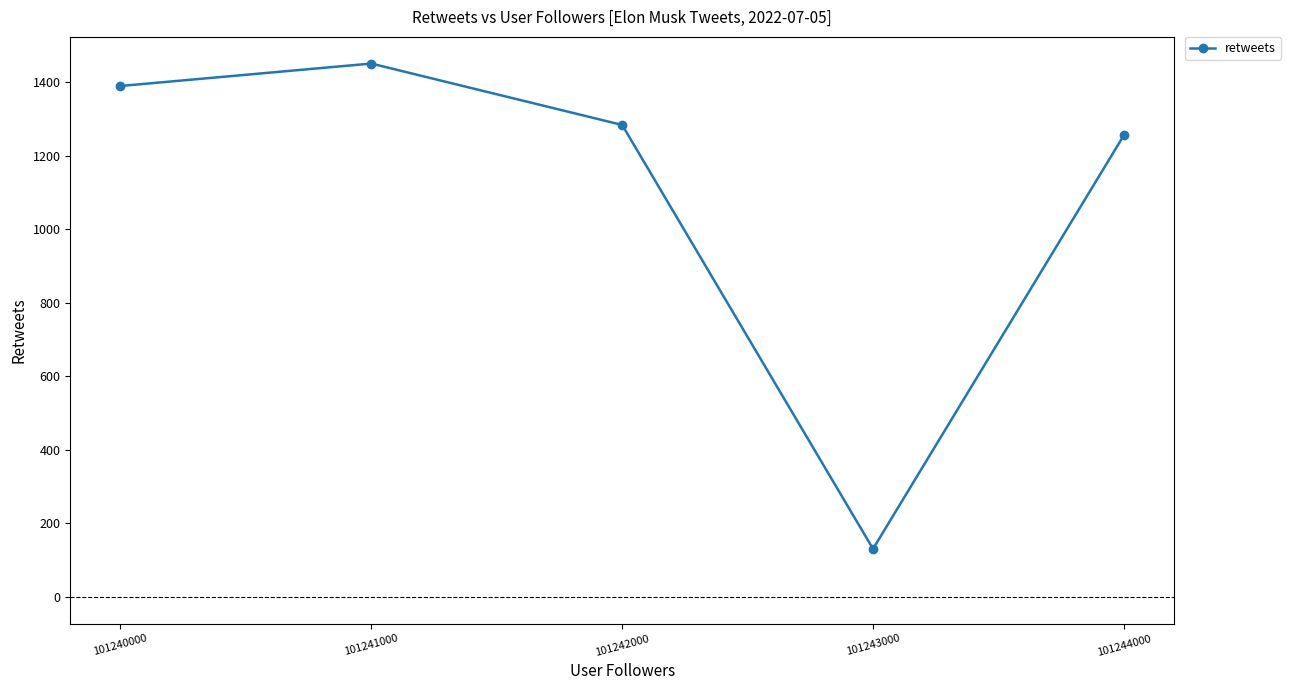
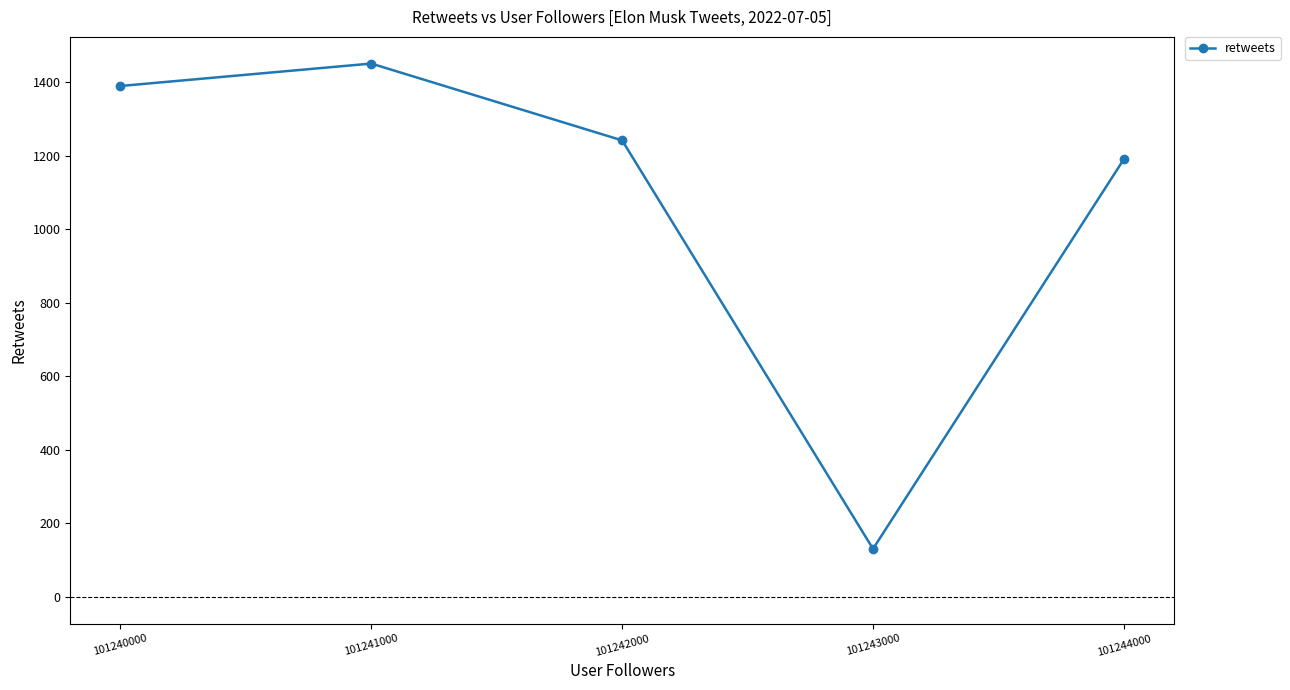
  {
    "101240000": 1390,
    "101241000": 1450,
-   "101242000": 1280,
+   "101242000": 1240,
    "101243000": 130,
-   "101244000": 1260
+   "101244000": 1190
  }
